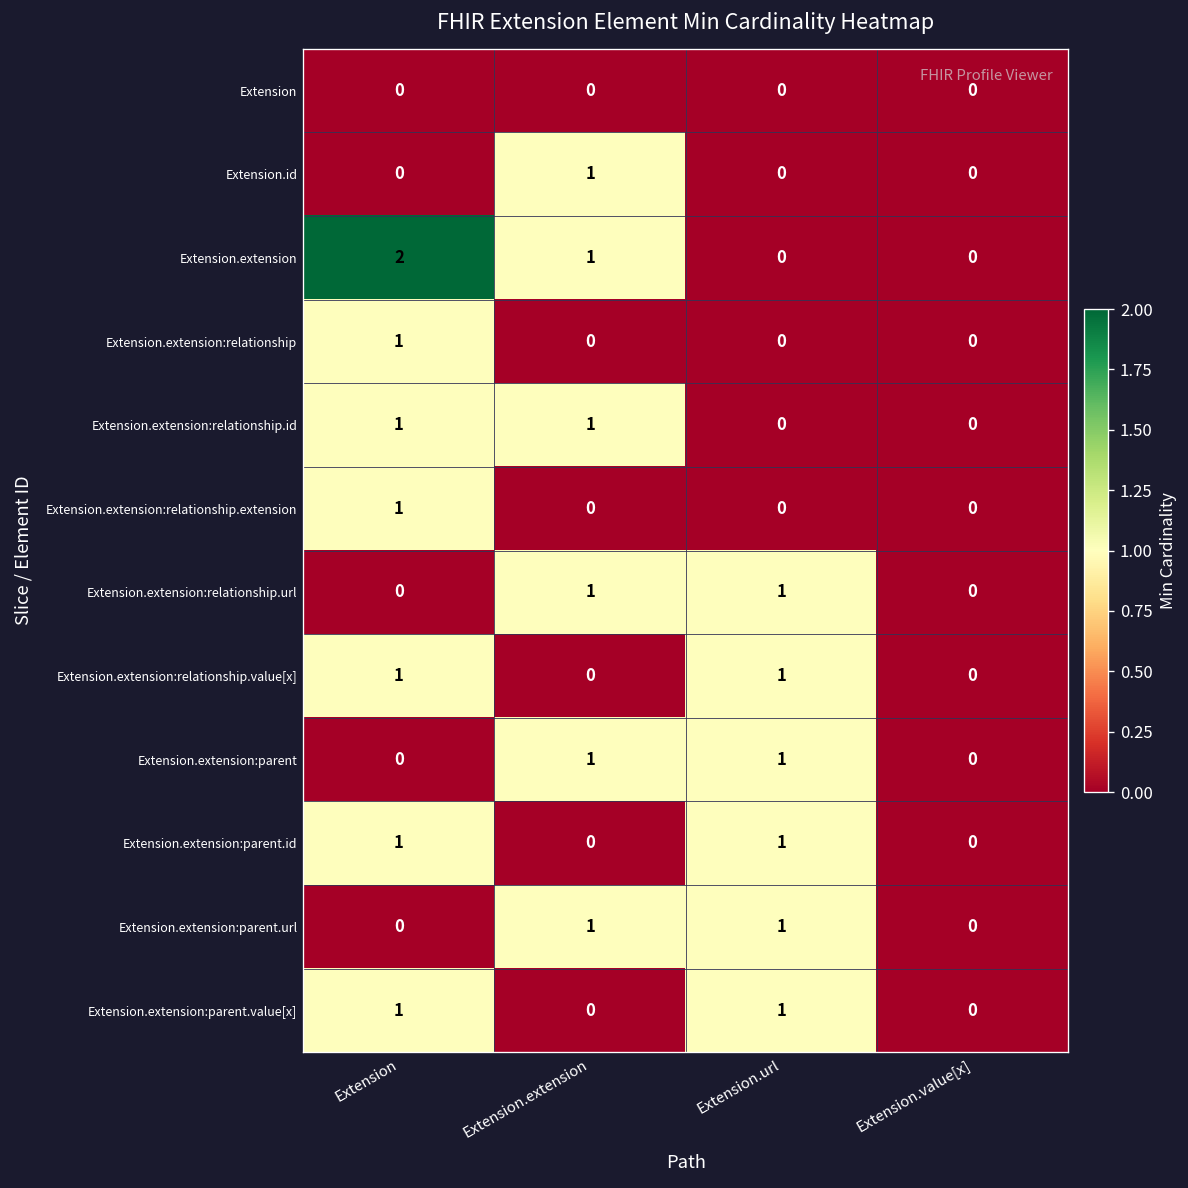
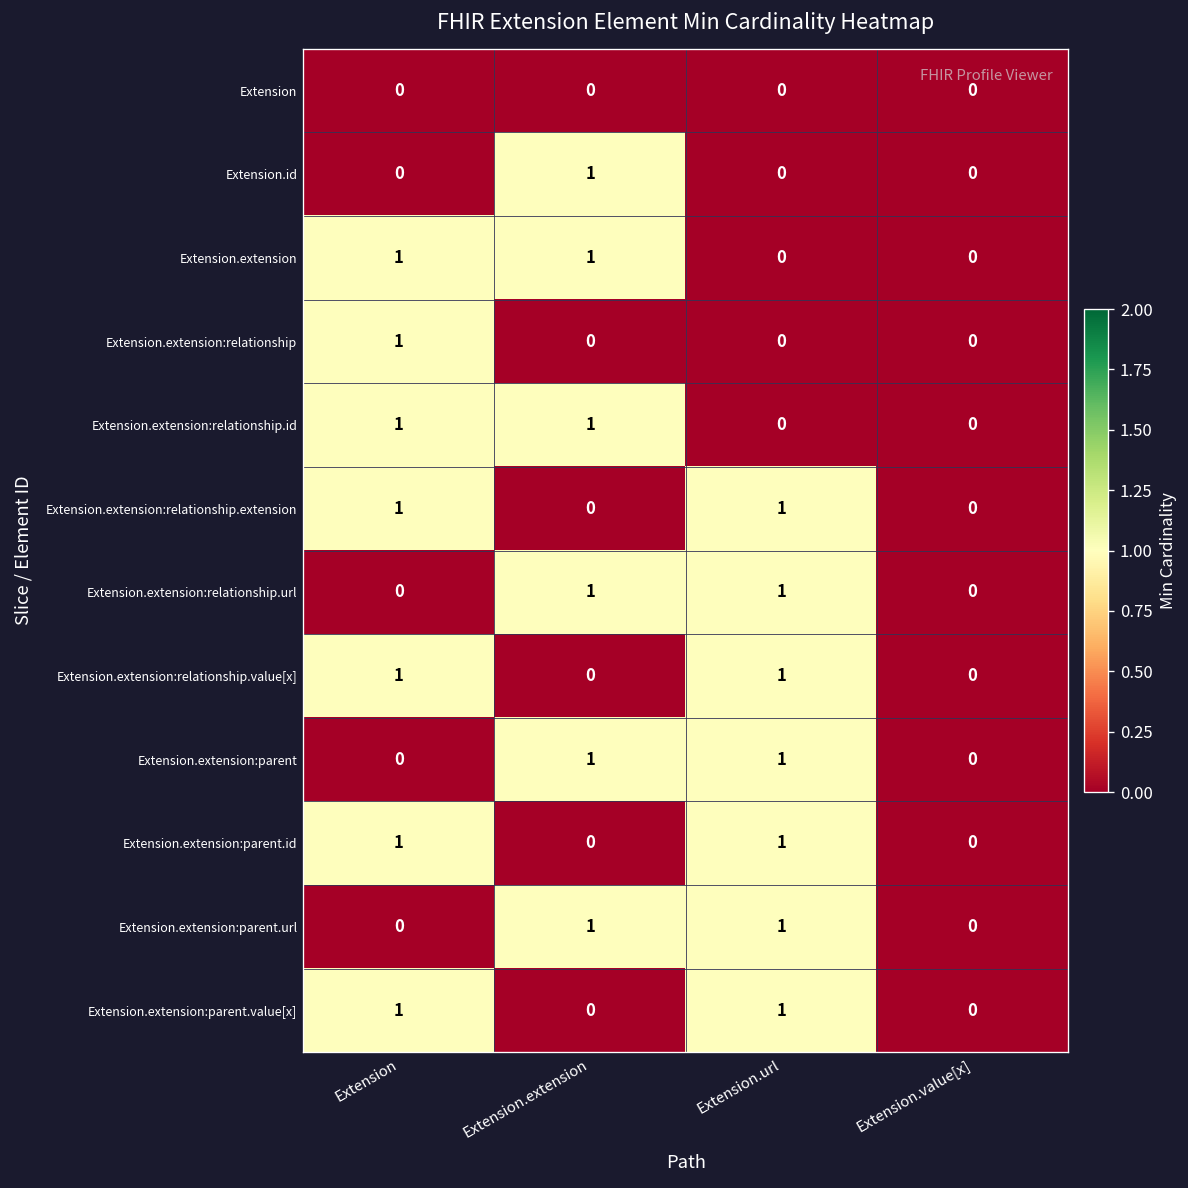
  {
    "Extension": {
      "Extension": 0,
      "Extension.extension": 0,
      "Extension.url": 0
    },
    "Extension.id": {
      "Extension": 0,
      "Extension.extension": 1,
      "Extension.url": 0,
      "Extension.value[x]": 0
    },
    "Extension.extension": {
-     "Extension": 2,
+     "Extension": 1,
      "Extension.extension": 1,
      "Extension.url": 0,
      "Extension.value[x]": 0
    },
    "Extension.extension:relationship": {
      "Extension": 1,
      "Extension.extension": 0,
      "Extension.url": 0,
      "Extension.value[x]": 0
    },
    "Extension.extension:relationship.id": {
      "Extension": 1,
      "Extension.extension": 1,
      "Extension.url": 0,
      "Extension.value[x]": 0
    },
    "Extension.extension:relationship.extension": {
      "Extension": 1,
      "Extension.extension": 0,
-     "Extension.url": 0,
+     "Extension.url": 1,
      "Extension.value[x]": 0
    },
    "Extension.extension:relationship.url": {
      "Extension": 0,
      "Extension.extension": 1,
      "Extension.url": 1,
      "Extension.value[x]": 0
    },
    "Extension.extension:relationship.value[x]": {
      "Extension": 1,
      "Extension.extension": 0,
      "Extension.url": 1,
      "Extension.value[x]": 0
    },
    "Extension.extension:parent": {
      "Extension": 0,
      "Extension.extension": 1,
      "Extension.url": 1,
      "Extension.value[x]": 0
    },
    "Extension.extension:parent.id": {
      "Extension": 1,
      "Extension.extension": 0,
      "Extension.url": 1,
      "Extension.value[x]": 0
    },
    "Extension.extension:parent.url": {
      "Extension": 0,
      "Extension.extension": 1,
      "Extension.url": 1,
      "Extension.value[x]": 0
    },
    "Extension.extension:parent.value[x]": {
      "Extension": 1,
      "Extension.extension": 0,
      "Extension.url": 1,
      "Extension.value[x]": 0
    }
  }
